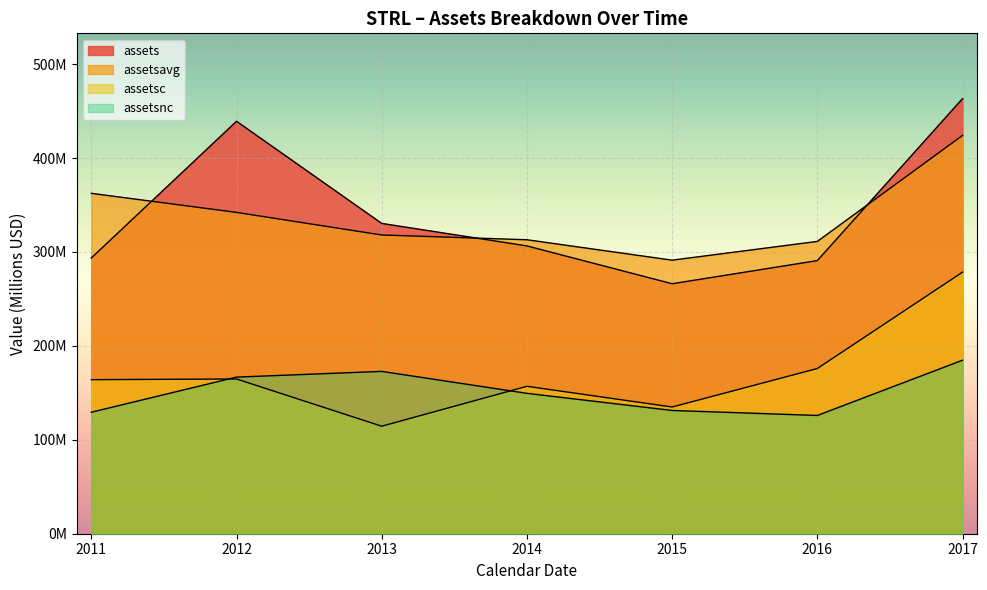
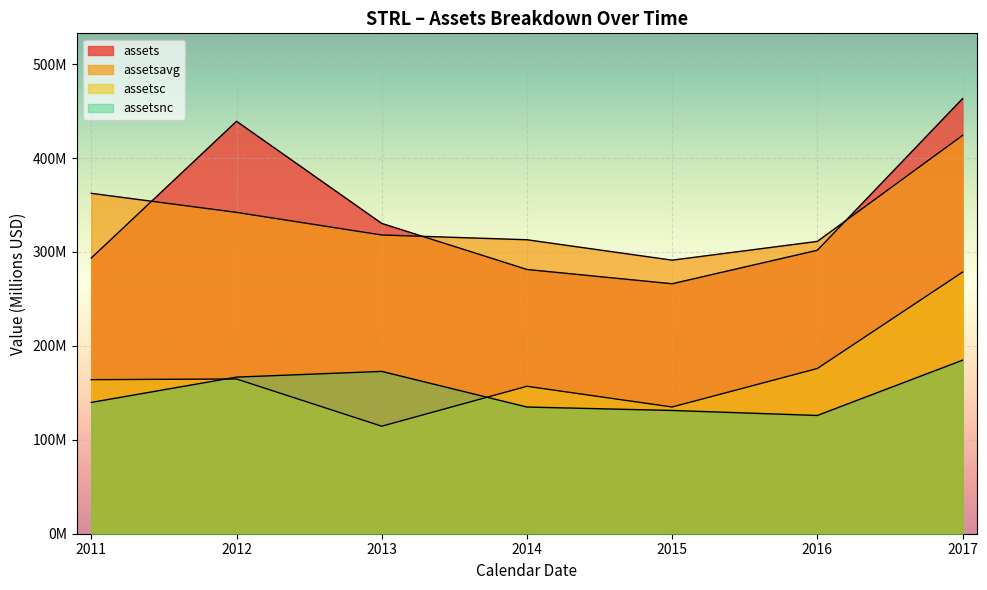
  {
    "assets": {
      "2011": 290000000,
      "2012": 440000000,
      "2013": 330000000,
-     "2014": 310000000,
+     "2014": 280000000,
      "2015": 270000000,
-     "2016": 290000000,
+     "2016": 300000000,
      "2017": 460000000
    },
    "assetsnc": {
-     "2011": 130000000,
+     "2011": 140000000,
      "2013": 170000000,
-     "2014": 150000000,
+     "2014": 130000000,
      "2015": 130000000,
      "2016": 130000000,
      "2017": 180000000
    }
  }
